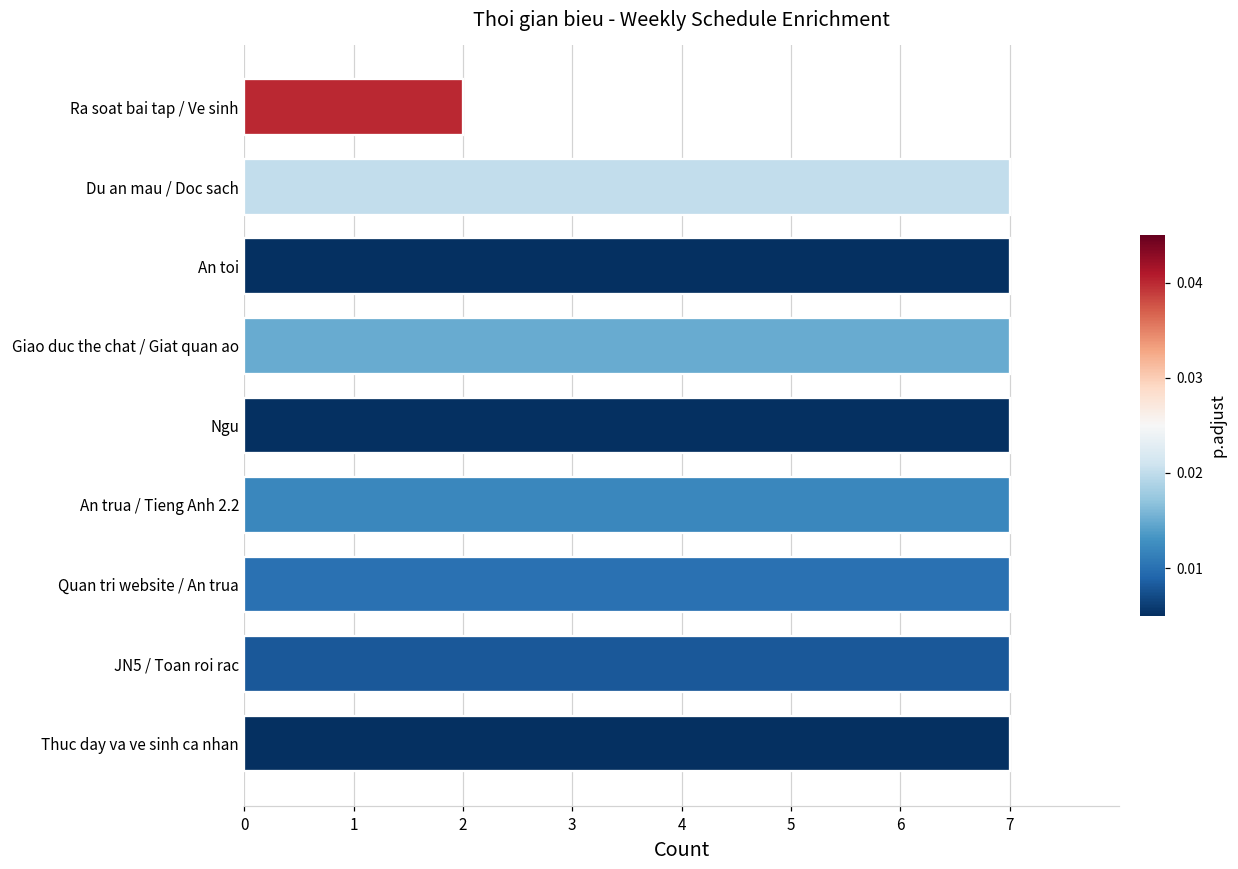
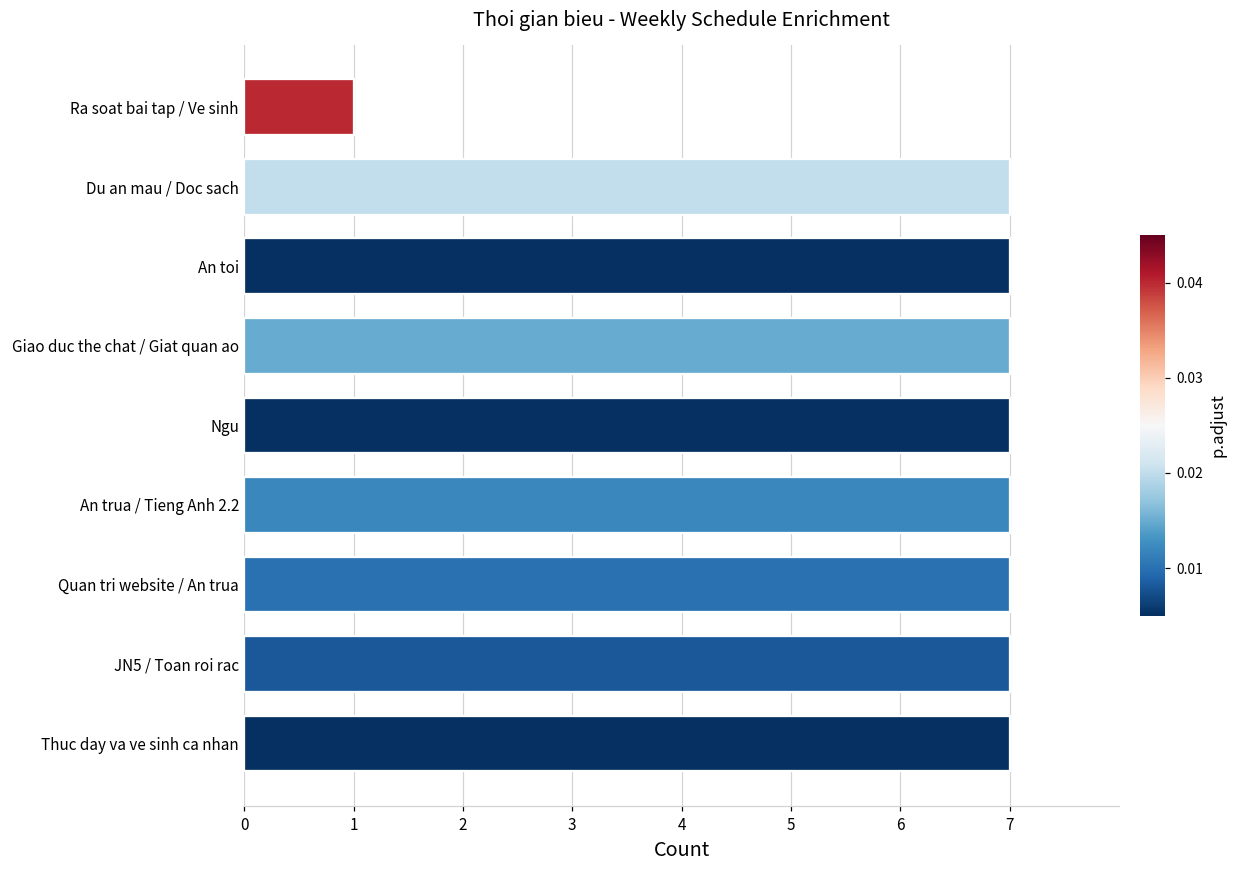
  {
-   "Ra soat bai tap / Ve sinh": 2,
+   "Ra soat bai tap / Ve sinh": 1,
    "Du an mau / Doc sach": 7,
    "An toi": 7,
    "Giao duc the chat / Giat quan ao": 7,
    "Ngu": 7,
    "An trua / Tieng Anh 2.2": 7,
    "Quan tri website / An trua": 7,
    "JN5 / Toan roi rac": 7,
    "Thuc day va ve sinh ca nhan": 7
  }
